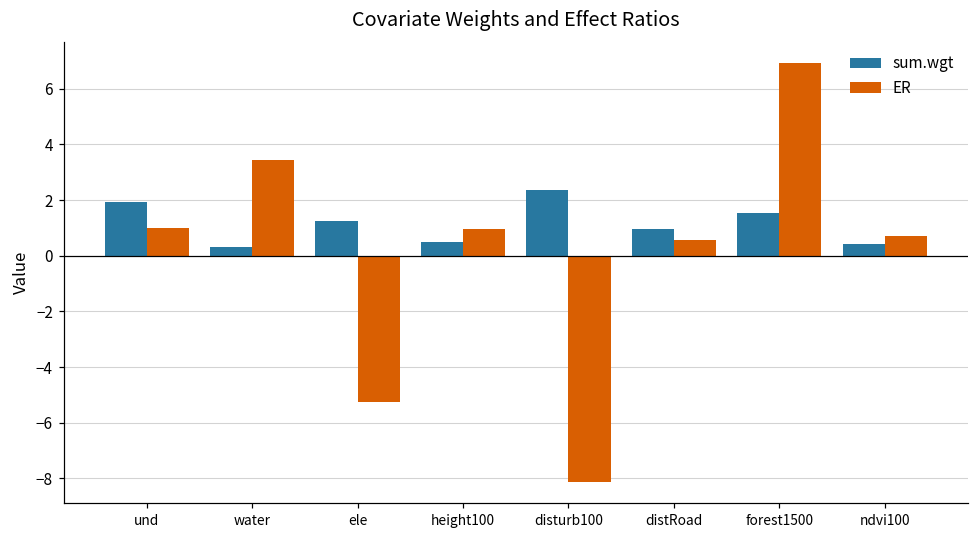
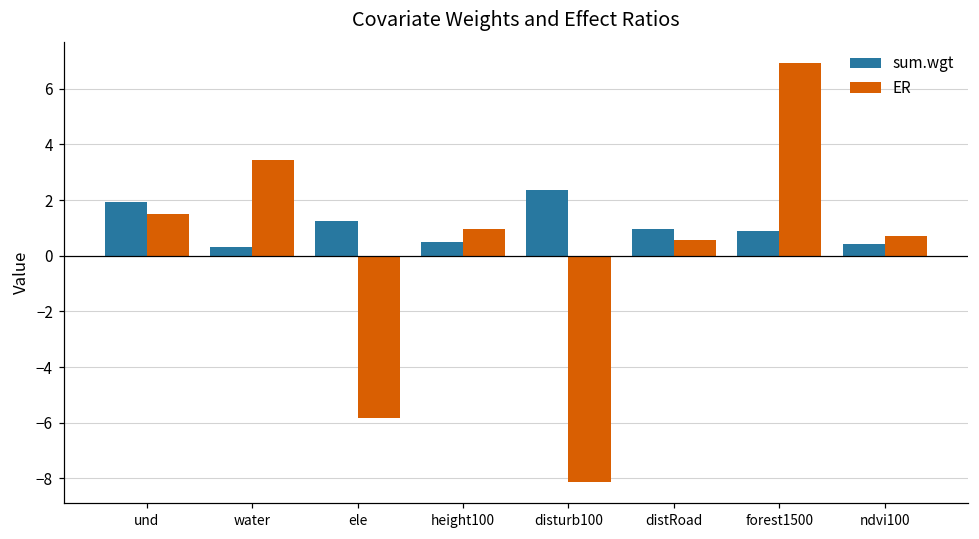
  {
    "sum.wgt": {
      "und": 1.9,
      "water": 0.3,
      "ele": 1.2,
      "height100": 0.5,
      "disturb100": 2.4,
      "distRoad": 0.9,
-     "forest1500": 1.5,
+     "forest1500": 0.9,
      "ndvi100": 0.4
    },
    "ER": {
-     "und": 1.0,
+     "und": 1.5,
      "water": 3.4,
-     "ele": -5.3,
+     "ele": -5.8,
      "height100": 1.0,
      "disturb100": -8.1,
      "distRoad": 0.6,
      "forest1500": 6.9,
      "ndvi100": 0.7
    }
  }
